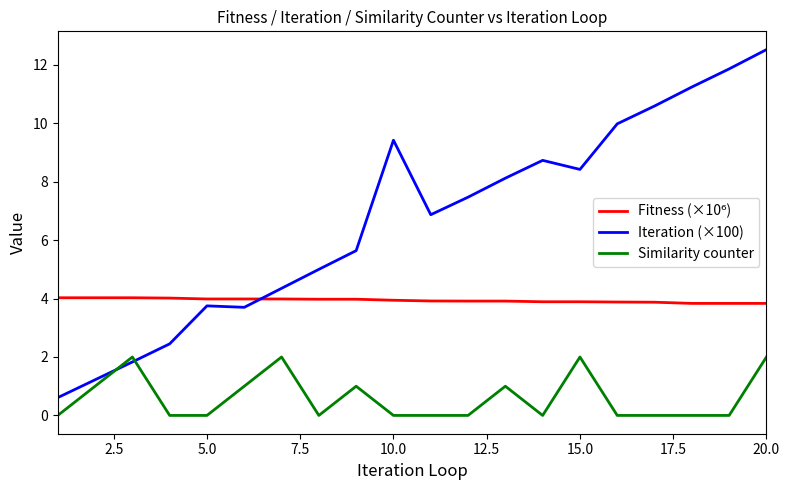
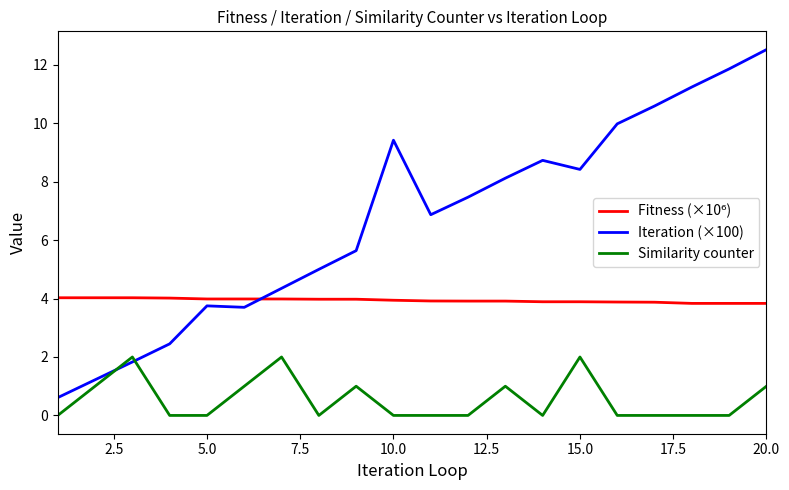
  {
    "Fitness (×10⁶)": {
      "5.0": 4,
      "10.0": 4,
      "15.0": 3.9,
      "20.0": 3.8
    },
    "Iteration (×100)": {
      "5.0": 3.8,
      "10.0": 9.4,
      "15.0": 8.4,
      "20.0": 12.5
    },
    "Similarity counter": {
      "5.0": 0,
      "10.0": 0,
      "15.0": 2,
-     "20.0": 2
+     "20.0": 1
    }
  }
